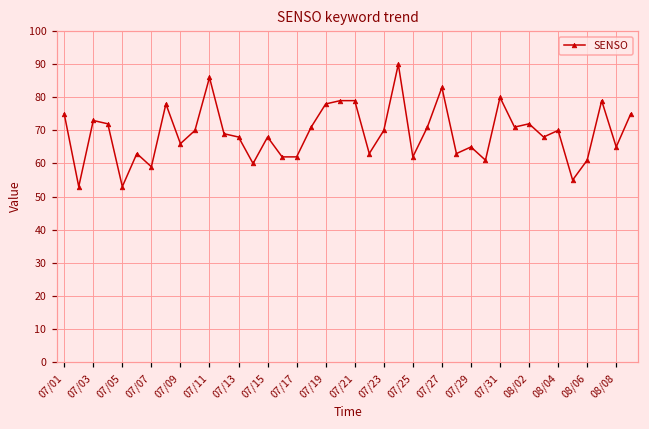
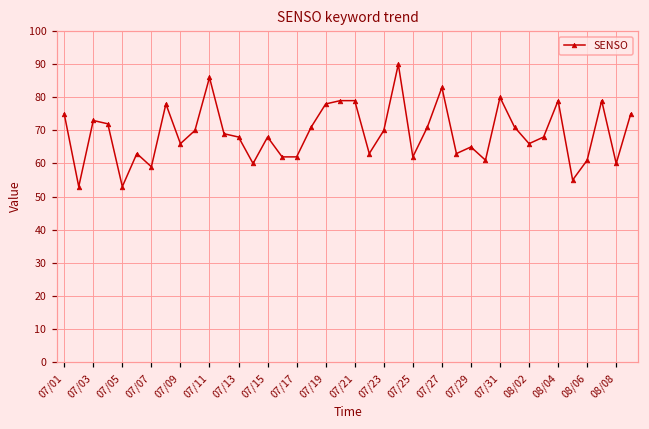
  {
    "07/01": 75,
    "07/03": 73,
    "07/05": 53,
    "07/07": 59,
    "07/09": 66,
    "07/11": 86,
    "07/13": 68,
    "07/15": 68,
    "07/17": 62,
    "07/19": 78,
    "07/21": 79,
    "07/23": 70,
    "07/25": 62,
    "07/27": 83,
    "07/29": 65,
    "07/31": 80,
-   "08/02": 72,
-   "08/04": 70,
+   "08/02": 66,
+   "08/04": 79,
    "08/06": 61,
-   "08/08": 65
+   "08/08": 60
  }
